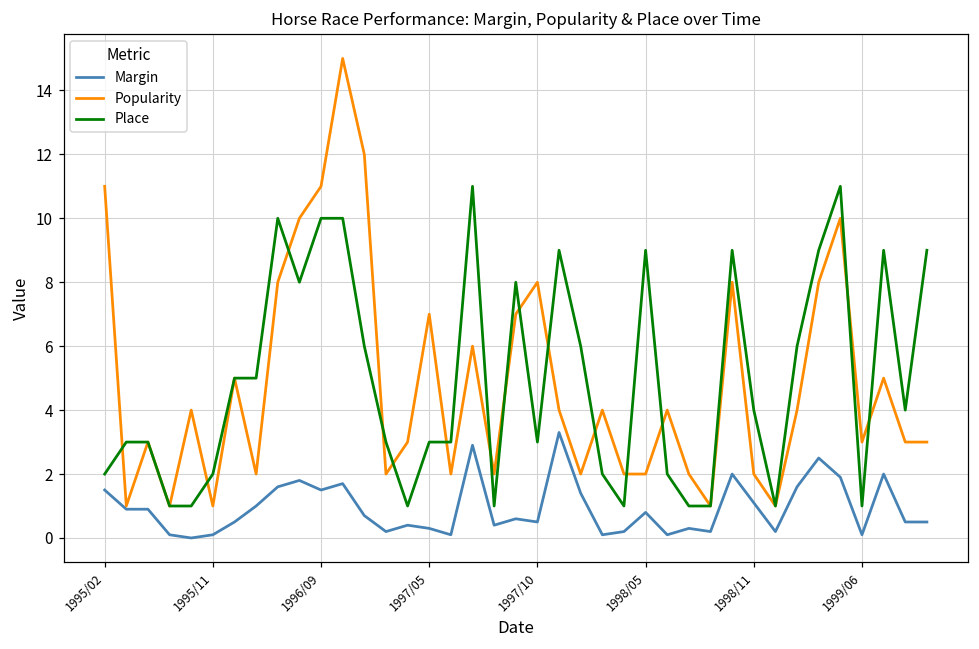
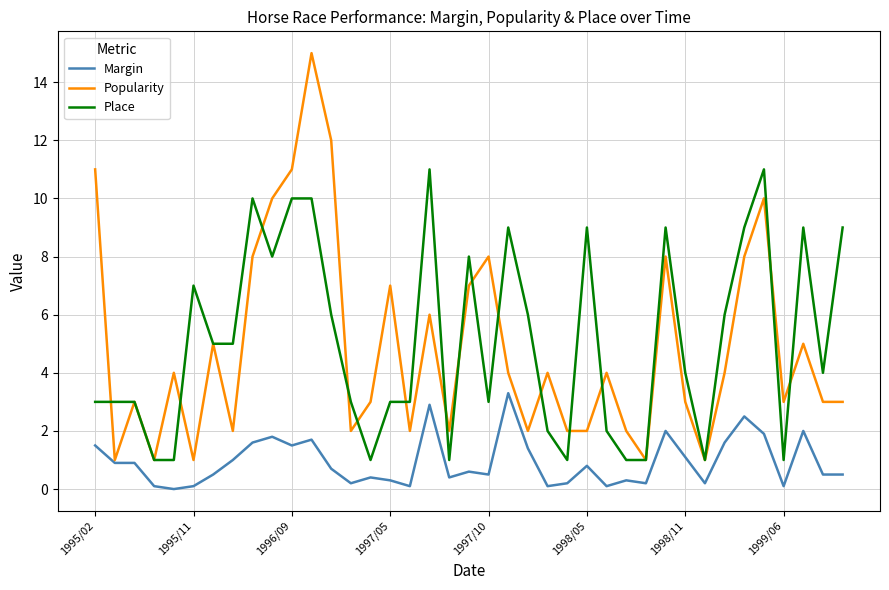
  {
    "Margin": {
      "1995/02": 1.5,
      "1995/11": 0.1,
      "1996/09": 1.5,
      "1997/05": 0.3,
      "1997/10": 0.5,
      "1998/05": 0.8,
      "1998/11": 1.1,
      "1999/06": 0.1
    },
    "Popularity": {
      "1995/02": 11,
      "1995/11": 1,
      "1996/09": 11,
      "1997/05": 7,
      "1997/10": 8,
      "1998/05": 2,
-     "1998/11": 2,
+     "1998/11": 3,
      "1999/06": 3
    },
    "Place": {
-     "1995/02": 2,
-     "1995/11": 2,
+     "1995/02": 3,
+     "1995/11": 7,
      "1996/09": 10,
      "1997/05": 3,
      "1997/10": 3,
      "1998/05": 9,
      "1998/11": 4,
      "1999/06": 1
    }
  }
